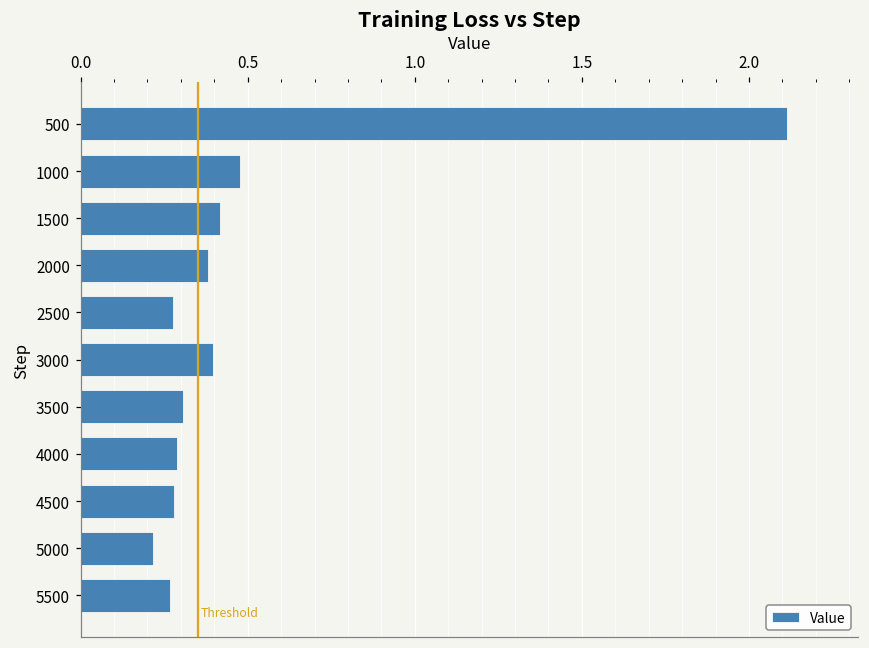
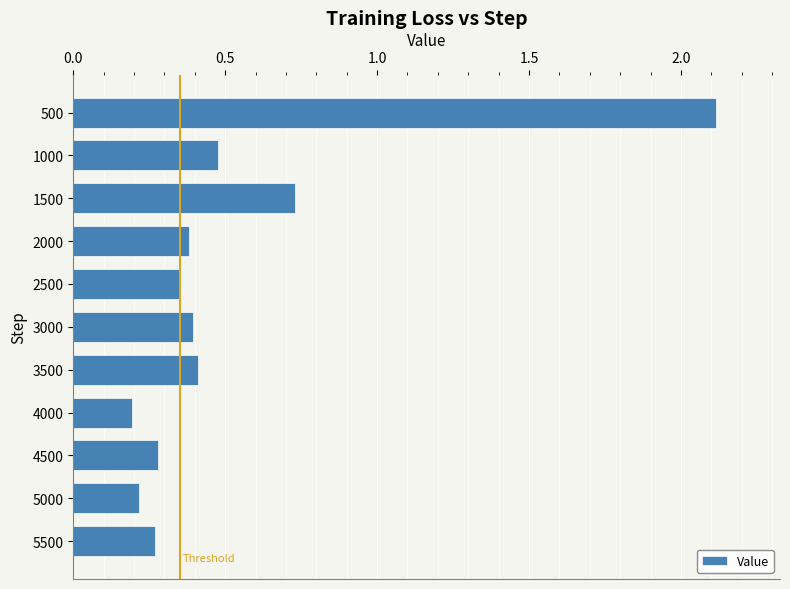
  {
    "500": 2.11,
    "1000": 0.48,
-   "1500": 0.42,
+   "1500": 0.73,
    "2000": 0.38,
-   "2500": 0.28,
+   "2500": 0.35,
    "3000": 0.39,
-   "3500": 0.31,
-   "4000": 0.29,
+   "3500": 0.41,
+   "4000": 0.19,
    "4500": 0.28,
    "5000": 0.22,
    "5500": 0.27
  }
